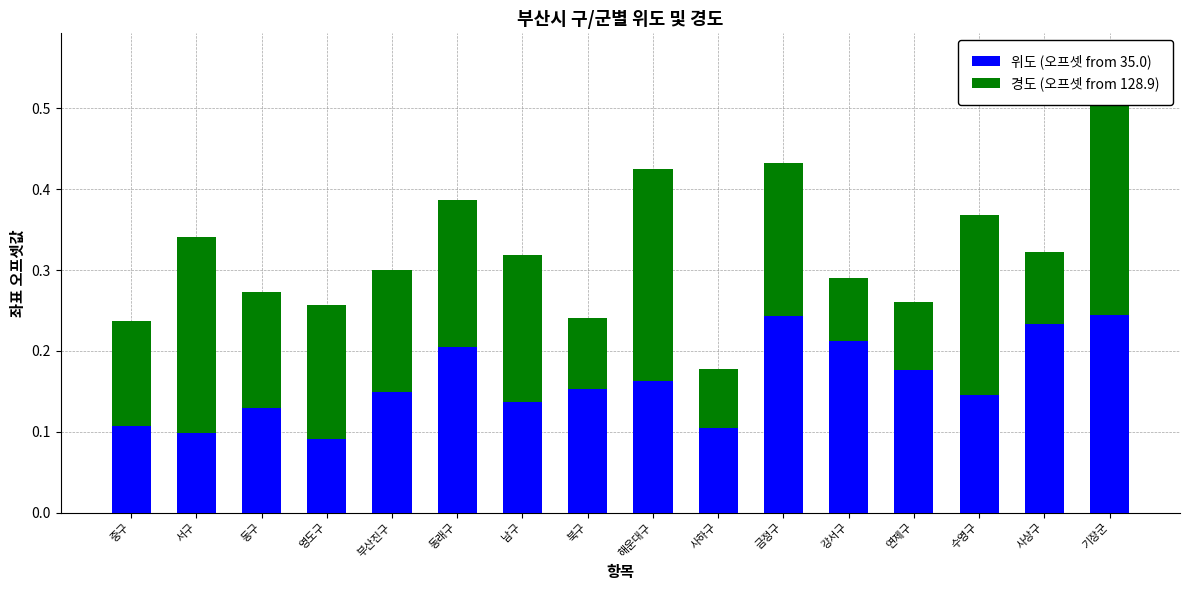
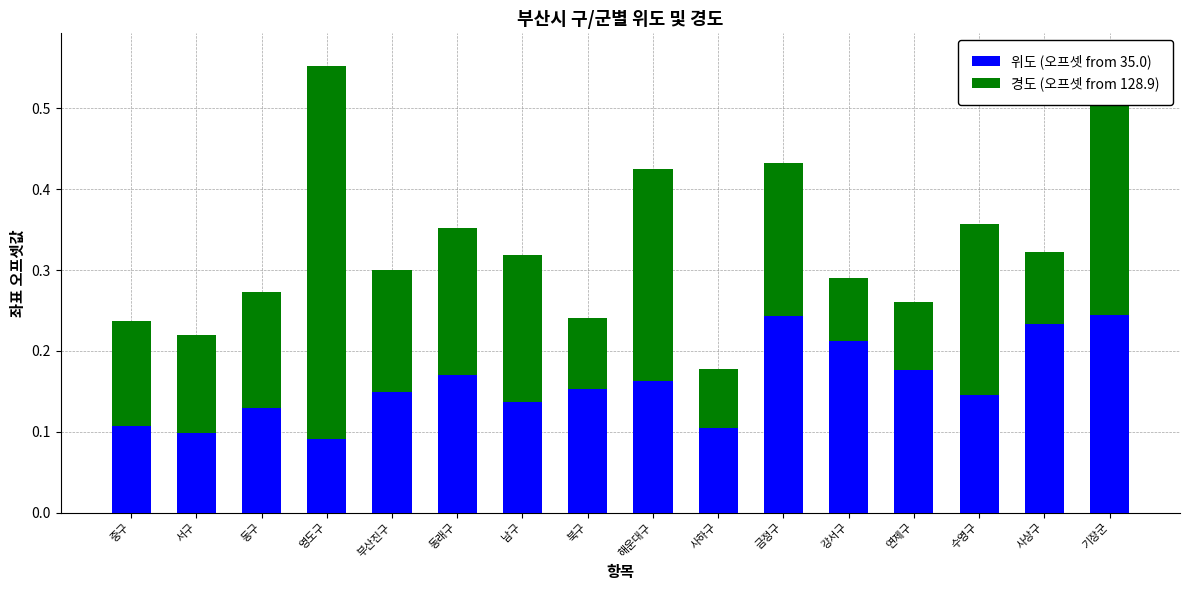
  {
    "위도 (오프셋 from 35.0)": {
      "중구": 0.11,
      "서구": 0.10,
      "동구": 0.13,
      "영도구": 0.09,
      "부산진구": 0.15,
-     "동래구": 0.20,
+     "동래구": 0.17,
      "남구": 0.14,
      "북구": 0.15,
      "해운대구": 0.16,
      "사하구": 0.10,
      "금정구": 0.24,
      "강서구": 0.21,
      "연제구": 0.18,
      "수영구": 0.15,
      "사상구": 0.23,
      "기장군": 0.24
    },
    "경도 (오프셋 from 128.9)": {
      "중구": 0.13,
-     "서구": 0.24,
+     "서구": 0.12,
      "동구": 0.14,
-     "영도구": 0.17,
+     "영도구": 0.46,
      "부산진구": 0.15,
      "동래구": 0.18,
      "남구": 0.18,
      "북구": 0.09,
      "해운대구": 0.26,
      "사하구": 0.07,
      "금정구": 0.19,
      "강서구": 0.08,
      "연제구": 0.08,
-     "수영구": 0.22,
+     "수영구": 0.21,
      "사상구": 0.09
    }
  }
